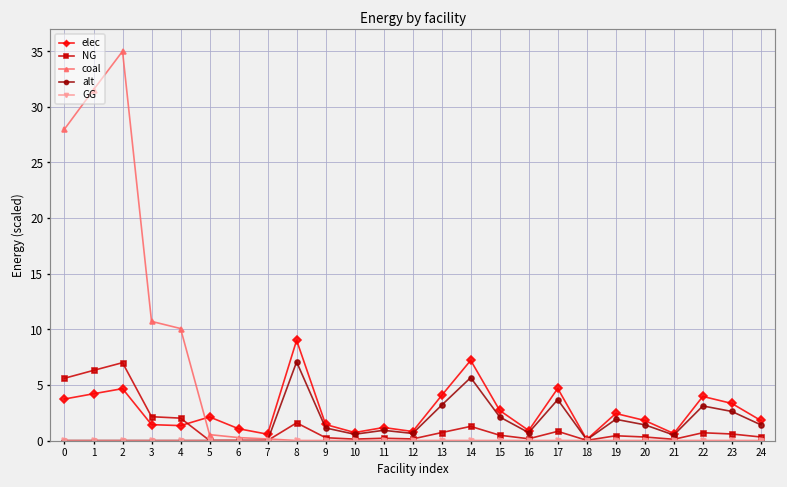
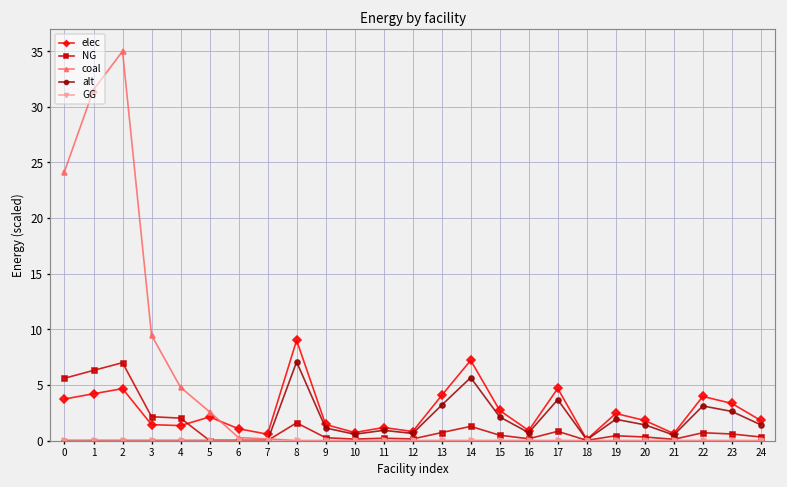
  {
    "coal": {
-     "0": 28,
+     "0": 24,
      "2": 35,
-     "3": 11,
-     "4": 10,
-     "5": 1
+     "3": 9,
+     "4": 5,
+     "5": 3
    }
  }
